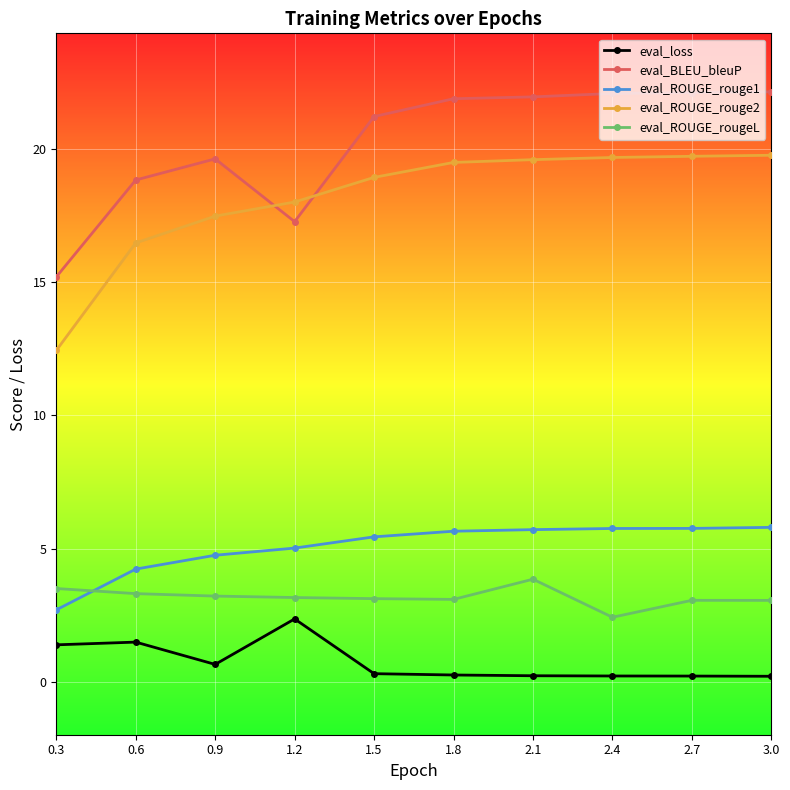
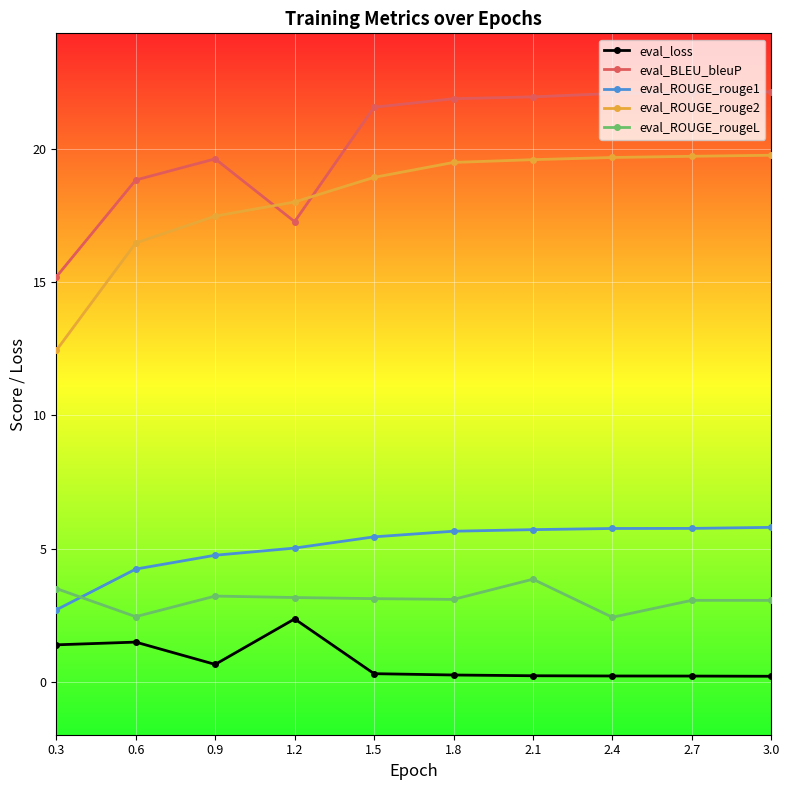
  {
    "eval_loss": {
      "0.3": 1.4,
      "0.6": 1.5,
      "0.9": 0.7,
      "1.2": 2.4,
      "1.5": 0.3,
      "1.8": 0.3,
      "2.1": 0.2,
      "2.4": 0.2,
      "2.7": 0.2,
      "3.0": 0.2
    },
    "eval_BLEU_bleuP": {
      "0.3": 15.2,
      "0.6": 18.8,
      "0.9": 19.6,
      "1.2": 17.3,
-     "1.5": 21.2,
+     "1.5": 21.6,
      "1.8": 21.9,
      "2.1": 21.9,
      "3.0": 22.1
    },
    "eval_ROUGE_rouge1": {
      "0.3": 2.7,
      "0.6": 4.2,
      "0.9": 4.7,
      "1.2": 5.0,
      "1.5": 5.4,
      "1.8": 5.6,
      "2.1": 5.7,
      "2.4": 5.8,
      "2.7": 5.8,
      "3.0": 5.8
    },
    "eval_ROUGE_rouge2": {
      "0.3": 12.4,
      "0.6": 16.5,
      "0.9": 17.5,
      "1.2": 18.0,
      "1.5": 18.9,
      "1.8": 19.5,
      "2.1": 19.6,
      "2.4": 19.7,
      "2.7": 19.7,
      "3.0": 19.8
    },
    "eval_ROUGE_rougeL": {
      "0.3": 3.5,
-     "0.6": 3.3,
+     "0.6": 2.4,
      "0.9": 3.2,
      "1.2": 3.2,
      "1.5": 3.1,
      "1.8": 3.1,
      "2.1": 3.8,
      "2.4": 2.4,
      "2.7": 3.1,
      "3.0": 3.1
    }
  }
